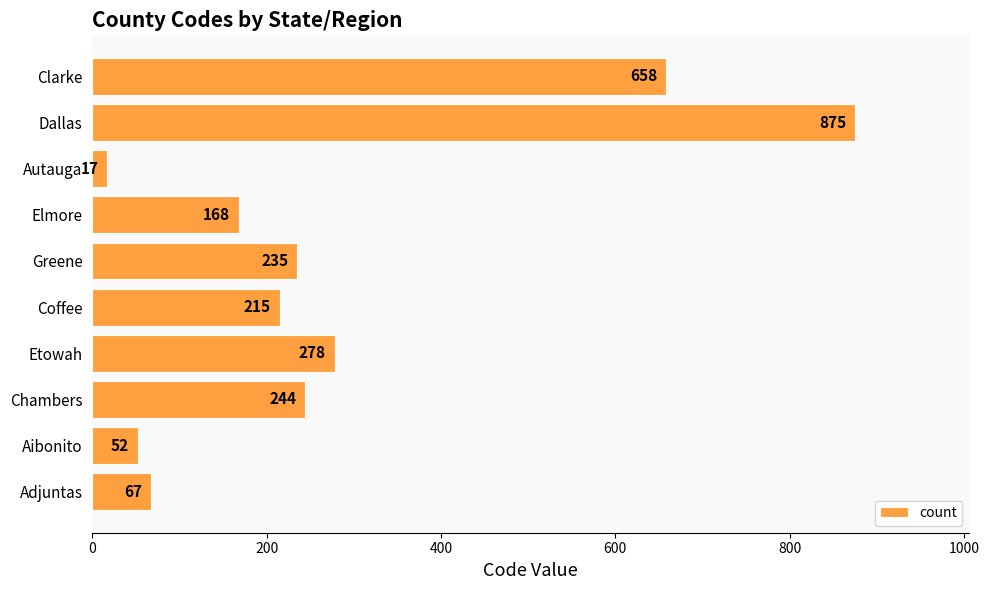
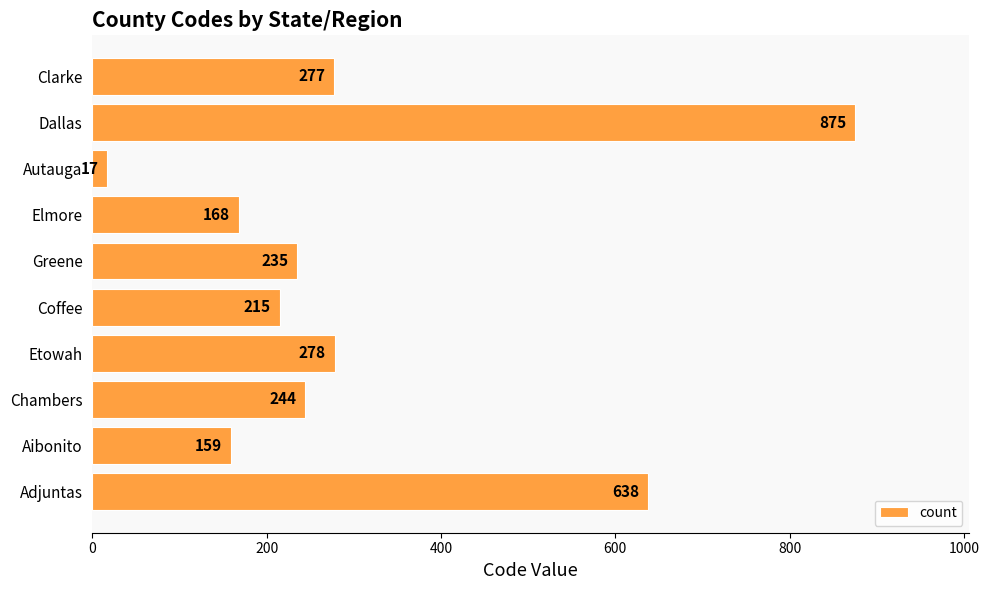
  {
-   "Clarke": 658,
+   "Clarke": 277,
    "Dallas": 875,
    "Autauga": 17,
    "Elmore": 168,
    "Greene": 235,
    "Coffee": 215,
    "Etowah": 278,
    "Chambers": 244,
-   "Aibonito": 52,
-   "Adjuntas": 67
+   "Aibonito": 159,
+   "Adjuntas": 638
  }
